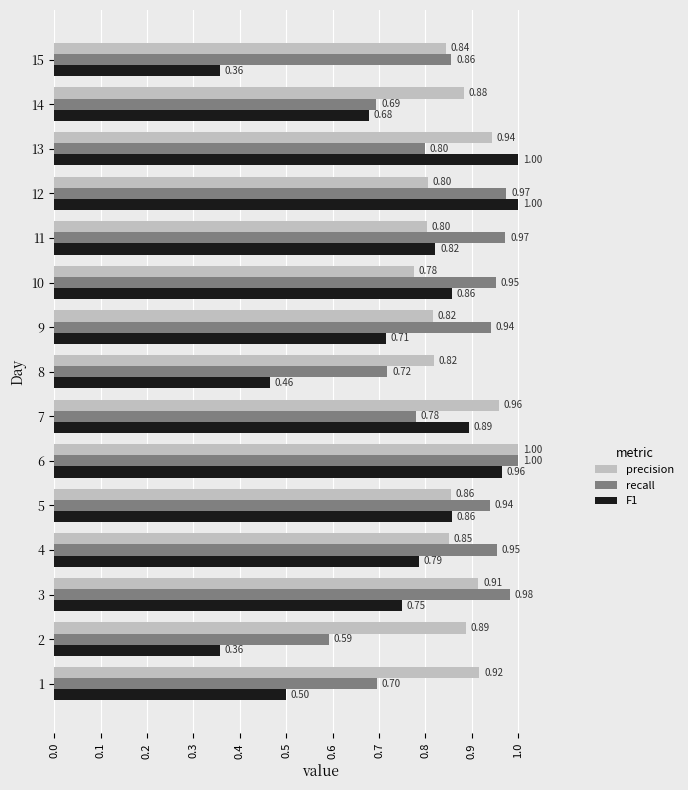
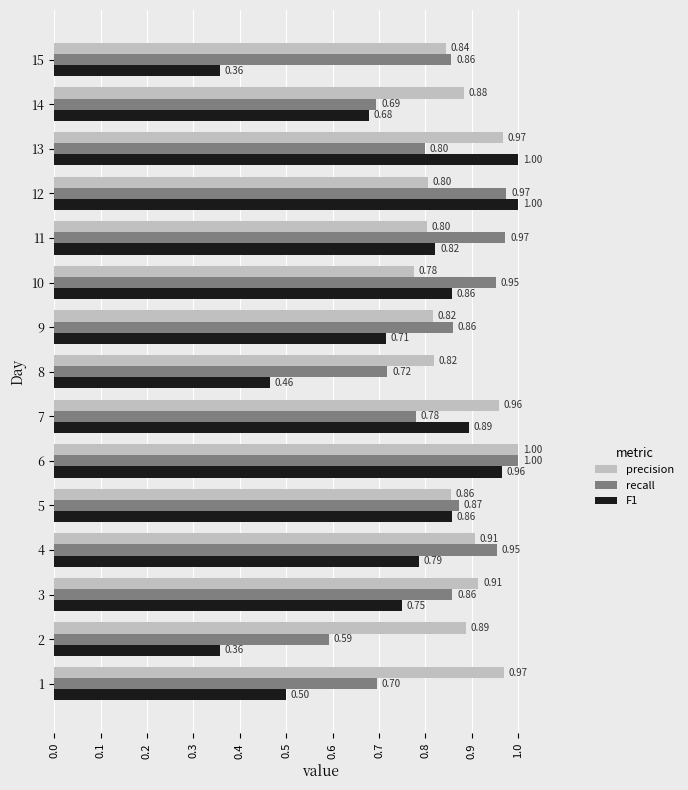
  {
    "precision": {
      "15": 0.84,
      "14": 0.88,
-     "13": 0.94,
+     "13": 0.97,
      "12": 0.80,
      "11": 0.80,
      "10": 0.78,
      "9": 0.82,
      "8": 0.82,
      "7": 0.96,
      "6": 1.00,
      "5": 0.86,
-     "4": 0.85,
+     "4": 0.91,
      "3": 0.91,
      "2": 0.89,
-     "1": 0.92
+     "1": 0.97
    },
    "recall": {
      "15": 0.86,
      "14": 0.69,
      "13": 0.80,
      "12": 0.97,
      "11": 0.97,
      "10": 0.95,
-     "9": 0.94,
+     "9": 0.86,
      "8": 0.72,
      "7": 0.78,
      "6": 1.00,
-     "5": 0.94,
+     "5": 0.87,
      "4": 0.95,
-     "3": 0.98,
+     "3": 0.86,
      "2": 0.59,
      "1": 0.70
    },
    "F1": {
      "15": 0.36,
      "14": 0.68,
      "13": 1.00,
      "12": 1.00,
      "11": 0.82,
      "10": 0.86,
      "9": 0.71,
      "8": 0.46,
      "7": 0.89,
      "6": 0.96,
      "5": 0.86,
      "4": 0.79,
      "3": 0.75,
      "2": 0.36,
      "1": 0.50
    }
  }
